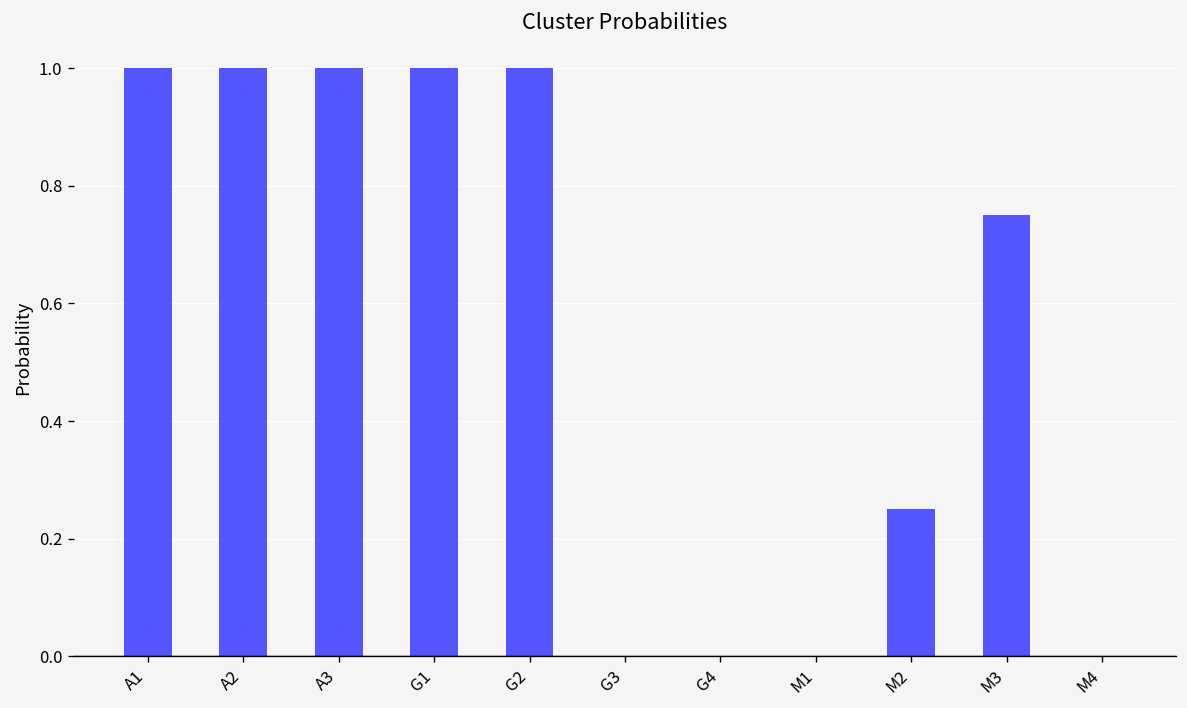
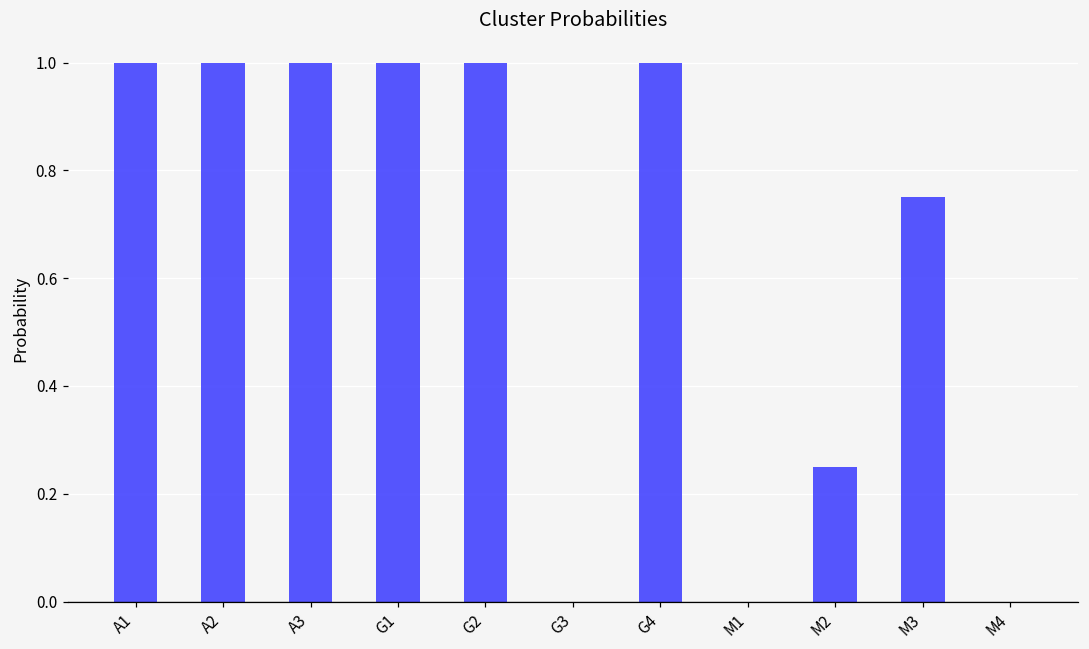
  {
    "A1": 1,
    "A2": 1,
    "A3": 1,
    "G1": 1,
    "G2": 1,
    "G3": 0,
-   "G4": 0,
+   "G4": 1,
    "M1": 0,
    "M2": 0.25,
    "M3": 0.75,
    "M4": 0
  }
